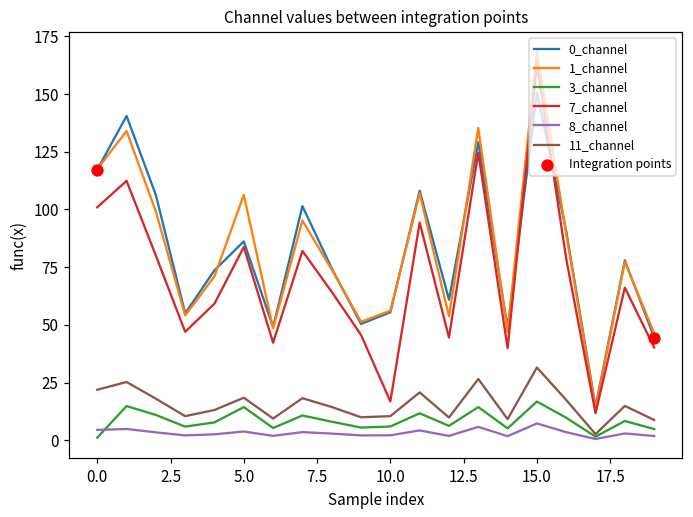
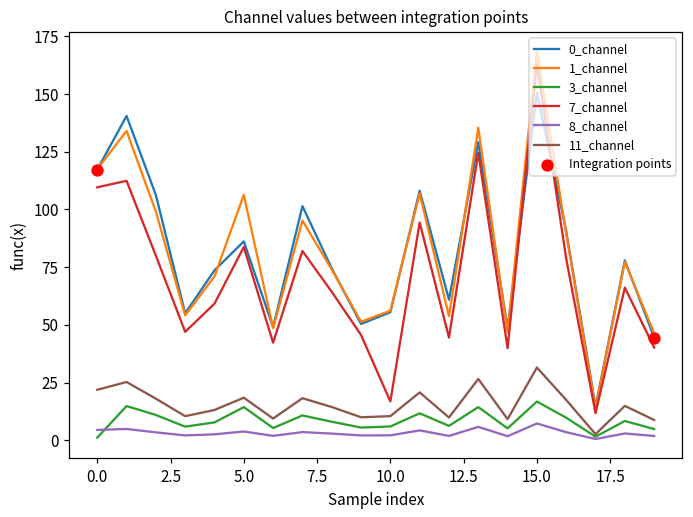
  {
    "0_channel": {
      "5.0": 86
    },
    "1_channel": {
      "5.0": 106
    },
    "3_channel": {
      "0.0": 1,
      "5.0": 14,
      "10.0": 6,
      "15.0": 17
    },
    "7_channel": {
-     "0.0": 101,
+     "0.0": 110,
      "5.0": 84,
      "10.0": 17
    },
    "8_channel": {
      "0.0": 4,
      "5.0": 4,
      "10.0": 2,
      "15.0": 7
    },
    "11_channel": {
      "0.0": 22,
      "5.0": 18,
      "10.0": 10,
      "15.0": 31
    }
  }
